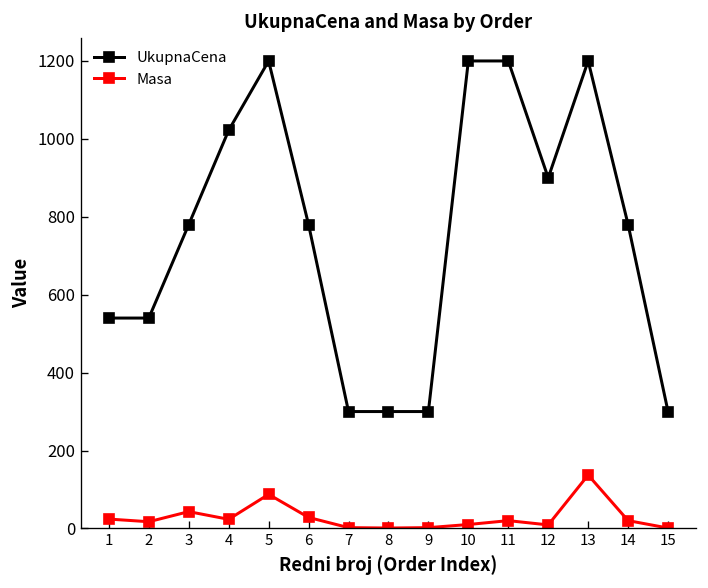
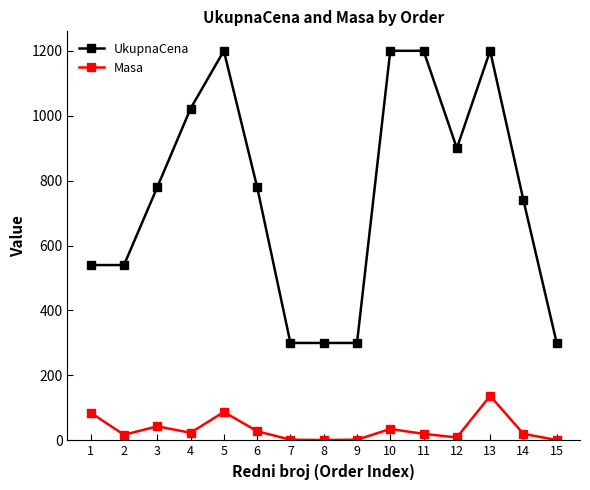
  {
    "UkupnaCena": {
      "1": 540,
      "2": 540,
      "3": 780,
      "4": 1020,
      "5": 1200,
      "6": 780,
      "7": 300,
      "8": 300,
      "9": 300,
      "10": 1200,
      "11": 1200,
      "12": 900,
      "13": 1200,
-     "14": 780,
+     "14": 740,
      "15": 300
    },
    "Masa": {
-     "1": 20,
+     "1": 90,
      "2": 20,
      "3": 40,
      "4": 20,
      "5": 90,
      "6": 30,
      "7": 0,
      "8": 0,
      "9": 0,
-     "10": 10,
+     "10": 40,
      "11": 20,
      "12": 10,
      "13": 140,
      "14": 20,
      "15": 0
    }
  }
